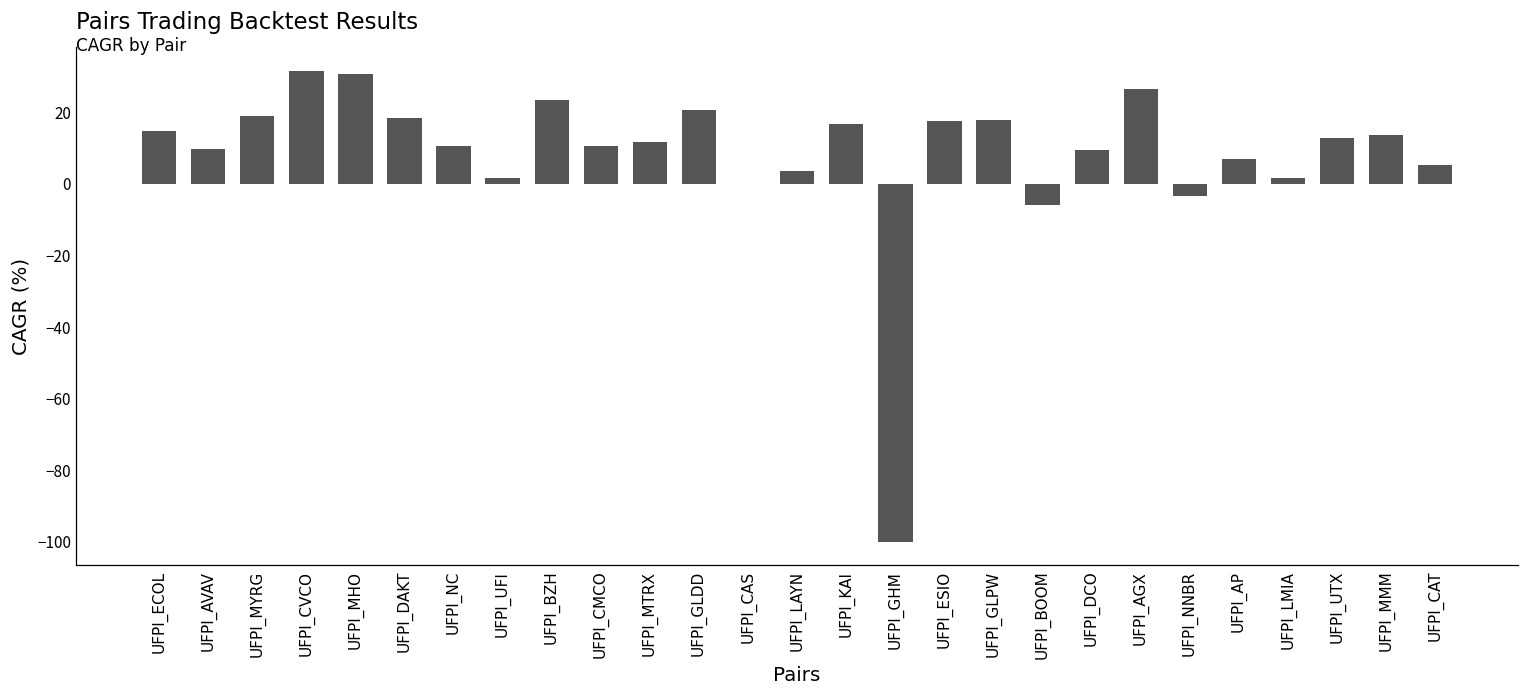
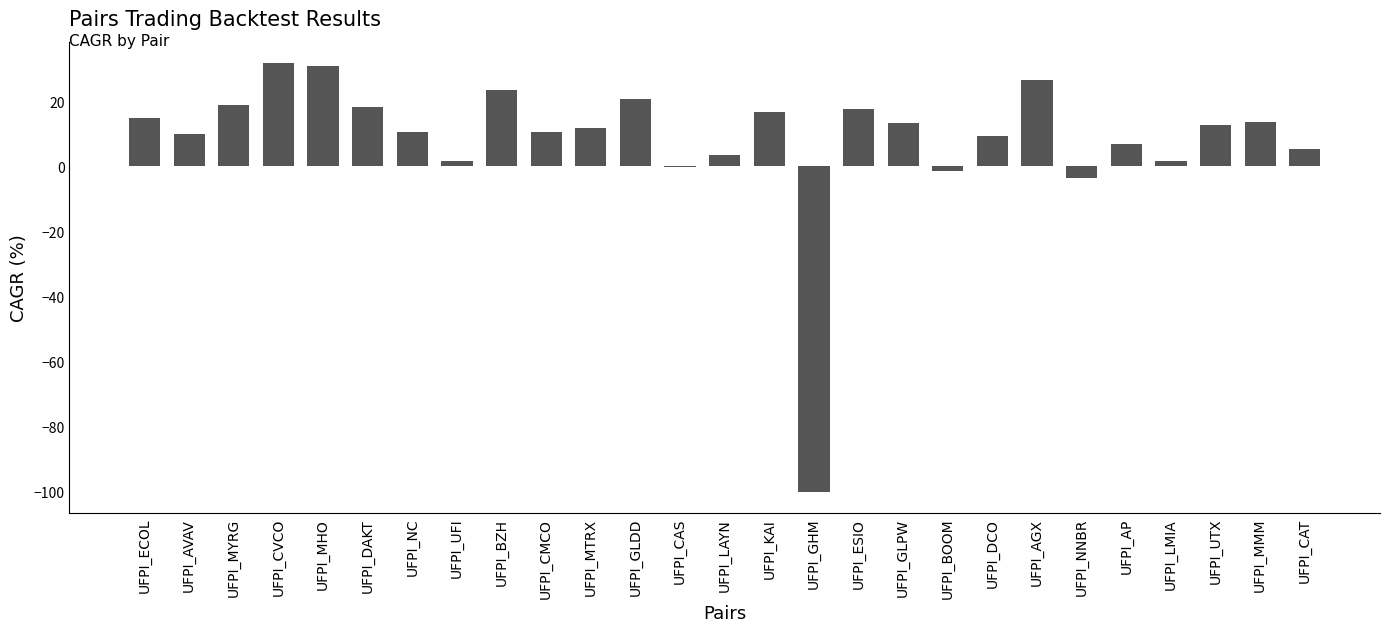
  {
    "UFPI_ECOL": 15,
    "UFPI_AVAV": 10,
    "UFPI_MYRG": 19,
    "UFPI_CVCO": 32,
    "UFPI_MHO": 31,
    "UFPI_DAKT": 18,
    "UFPI_NC": 10,
    "UFPI_UFI": 2,
    "UFPI_BZH": 23,
    "UFPI_CMCO": 11,
    "UFPI_MTRX": 12,
    "UFPI_GLDD": 21,
    "UFPI_LAYN": 3,
    "UFPI_KAI": 17,
    "UFPI_GHM": -100,
    "UFPI_ESIO": 18,
-   "UFPI_GLPW": 18,
-   "UFPI_BOOM": -6,
+   "UFPI_GLPW": 13,
+   "UFPI_BOOM": -1,
    "UFPI_DCO": 9,
    "UFPI_AGX": 27,
    "UFPI_NNBR": -3,
    "UFPI_AP": 7,
    "UFPI_LMIA": 2,
    "UFPI_UTX": 13,
    "UFPI_MMM": 14,
    "UFPI_CAT": 5
  }
